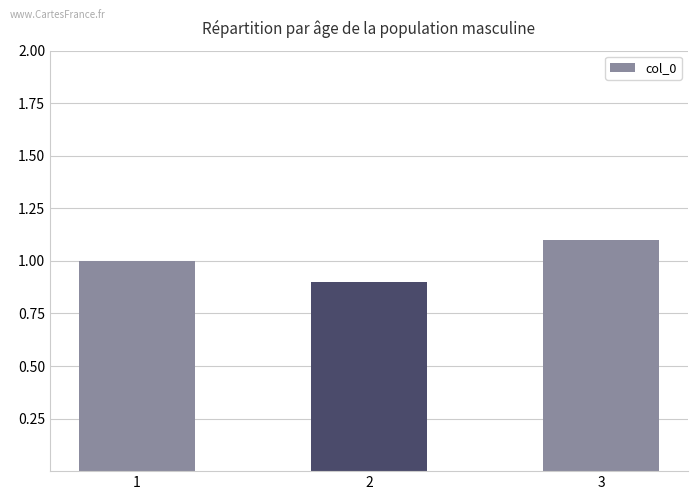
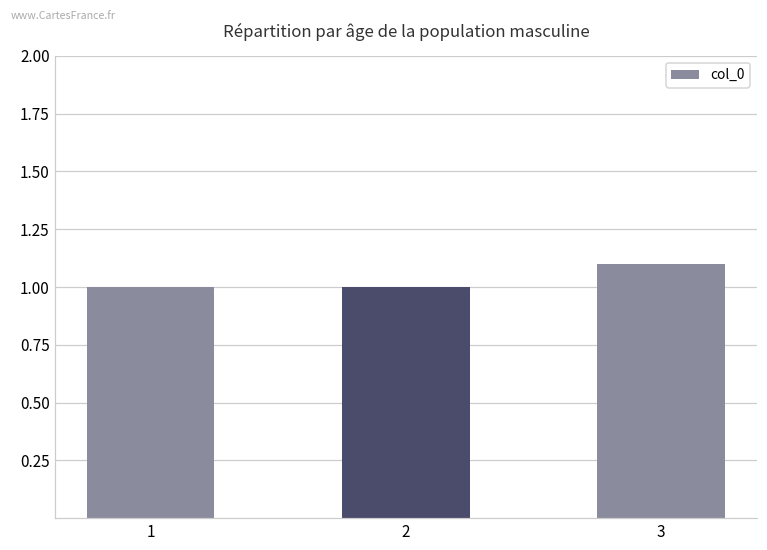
  {
    "1": 1.0,
-   "2": 0.9,
+   "2": 1.0,
    "3": 1.1
  }
